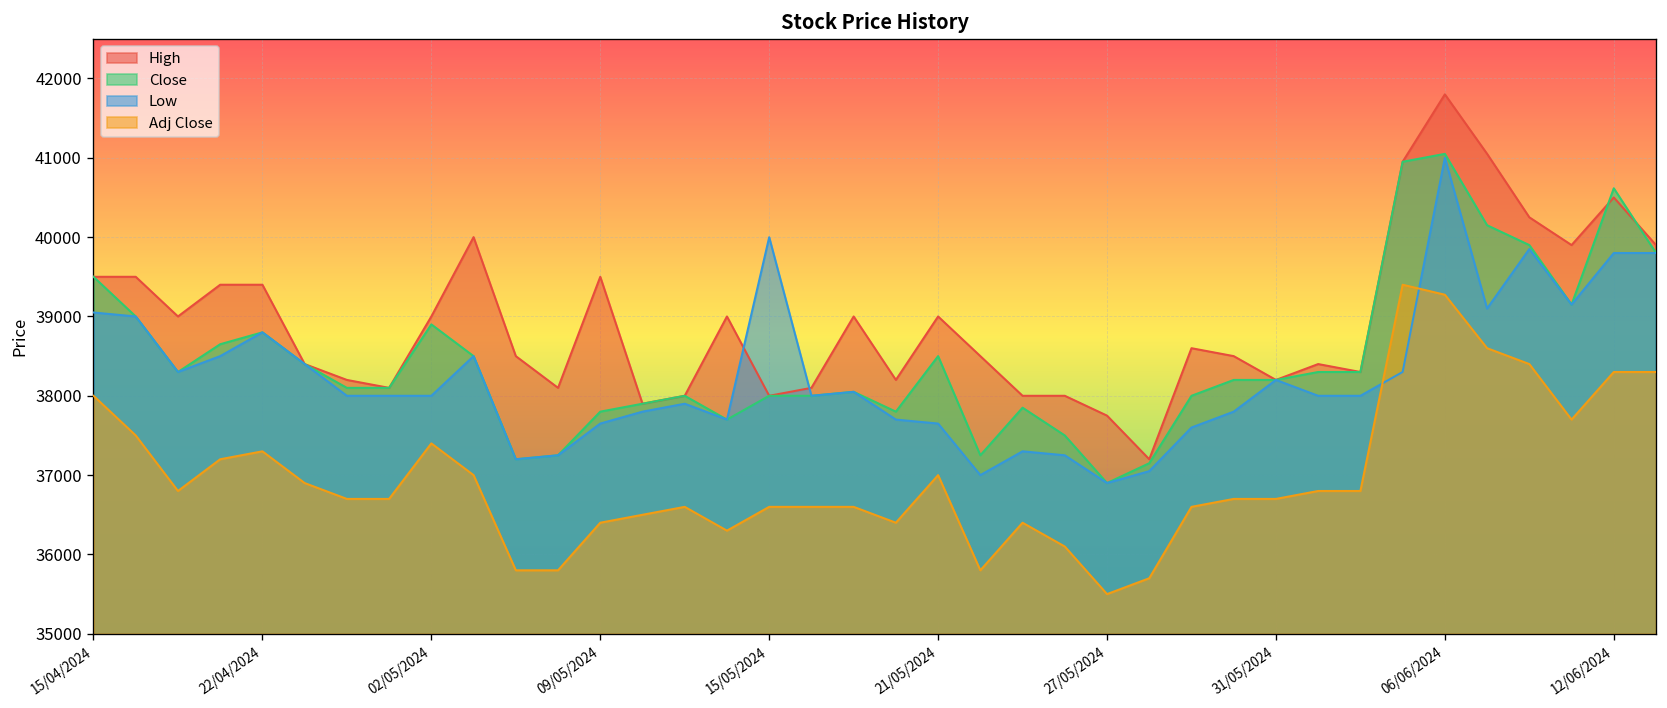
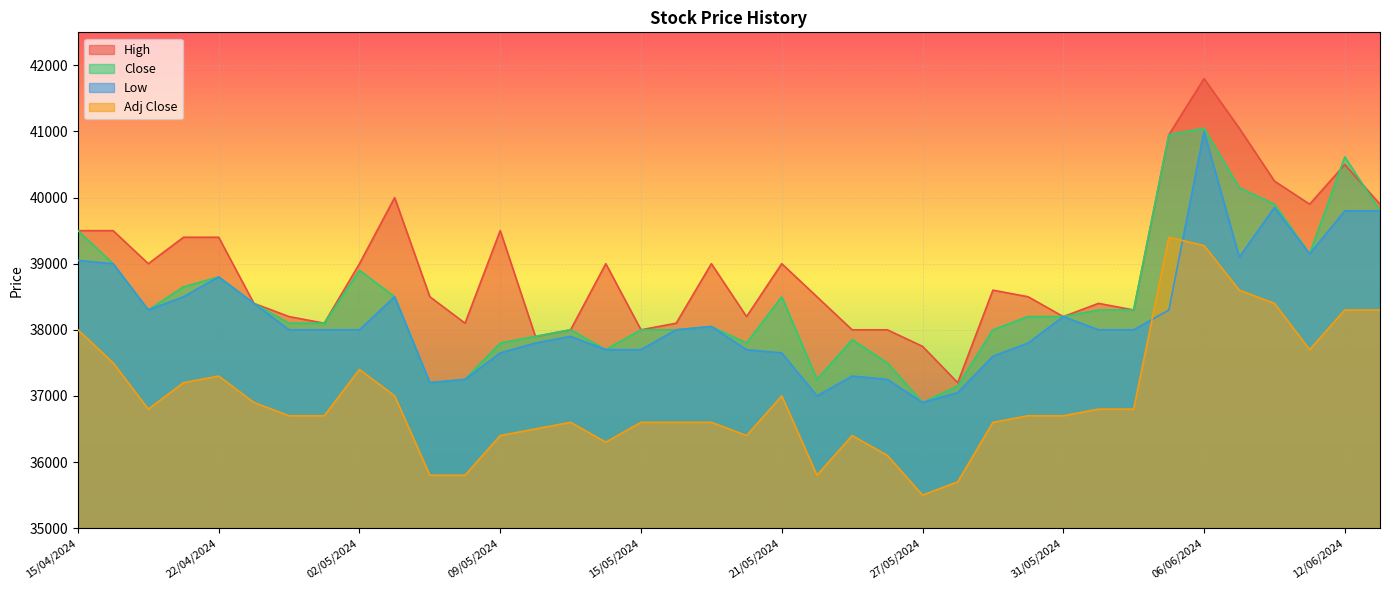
  {
    "High": {
      "22/04/2024": 39400,
      "02/05/2024": 39000,
      "09/05/2024": 39500,
      "21/05/2024": 39000,
      "27/05/2024": 37800,
      "06/06/2024": 41800,
      "12/06/2024": 40500
    },
    "Close": {
      "02/05/2024": 38900,
      "09/05/2024": 37800,
      "21/05/2024": 38500,
      "06/06/2024": 41100,
      "12/06/2024": 40600
    },
    "Low": {
      "15/04/2024": 39100,
      "02/05/2024": 38000,
      "09/05/2024": 37700,
-     "15/05/2024": 40000,
+     "15/05/2024": 37700,
      "21/05/2024": 37700,
      "06/06/2024": 41000,
      "12/06/2024": 39800
    },
    "Adj Close": {
      "15/04/2024": 38000,
      "22/04/2024": 37300,
      "02/05/2024": 37400,
      "09/05/2024": 36400,
      "15/05/2024": 36600,
      "21/05/2024": 37000,
      "27/05/2024": 35500,
      "31/05/2024": 36700,
      "06/06/2024": 39300,
      "12/06/2024": 38300
    }
  }
